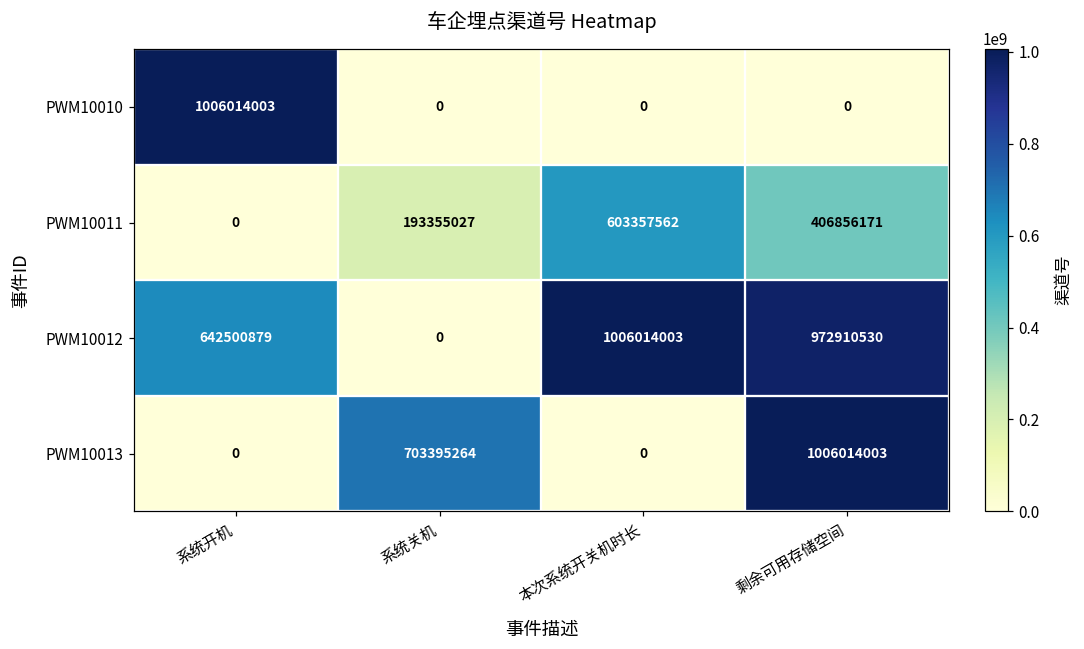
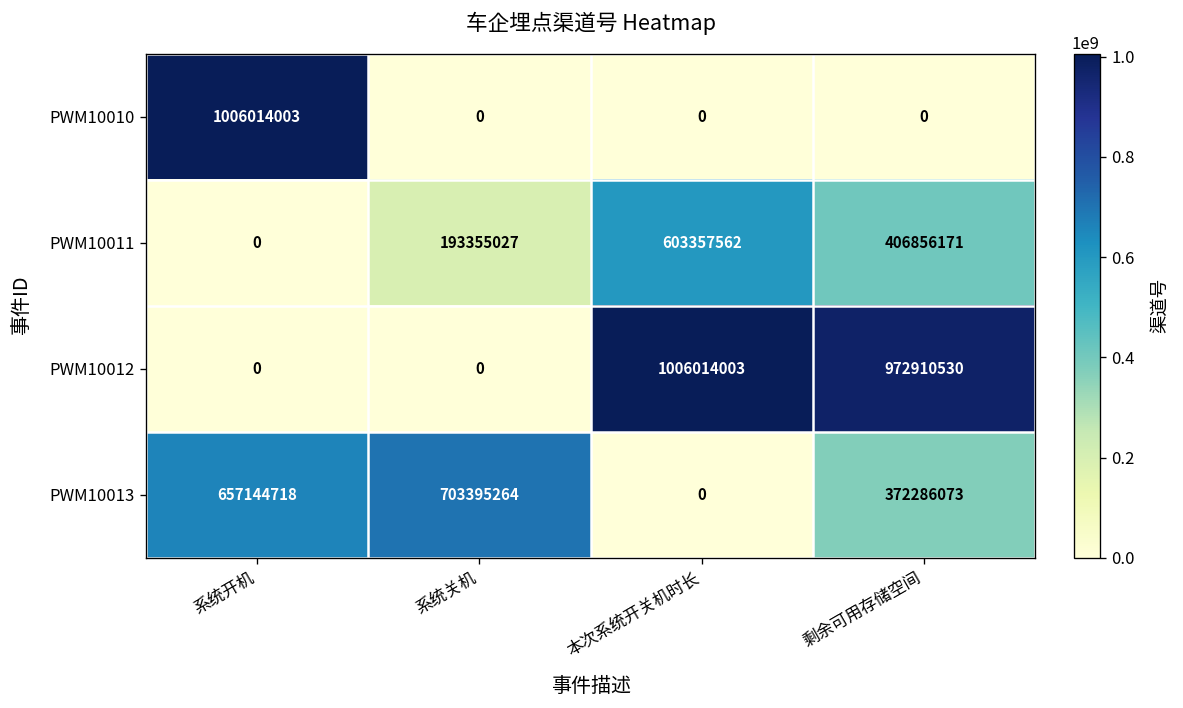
  {
    "PWM10010": {
      "系统开机": 1006014003,
      "系统关机": 0,
      "本次系统开关机时长": 0,
      "剩余可用存储空间": 0
    },
    "PWM10011": {
      "系统开机": 0,
      "系统关机": 193355027,
      "本次系统开关机时长": 603357562,
      "剩余可用存储空间": 406856171
    },
    "PWM10012": {
-     "系统开机": 642500879,
+     "系统开机": 0,
      "系统关机": 0,
      "本次系统开关机时长": 1006014003,
      "剩余可用存储空间": 972910530
    },
    "PWM10013": {
-     "系统开机": 0,
+     "系统开机": 657144718,
      "系统关机": 703395264,
      "本次系统开关机时长": 0,
-     "剩余可用存储空间": 1006014003
+     "剩余可用存储空间": 372286073
    }
  }
